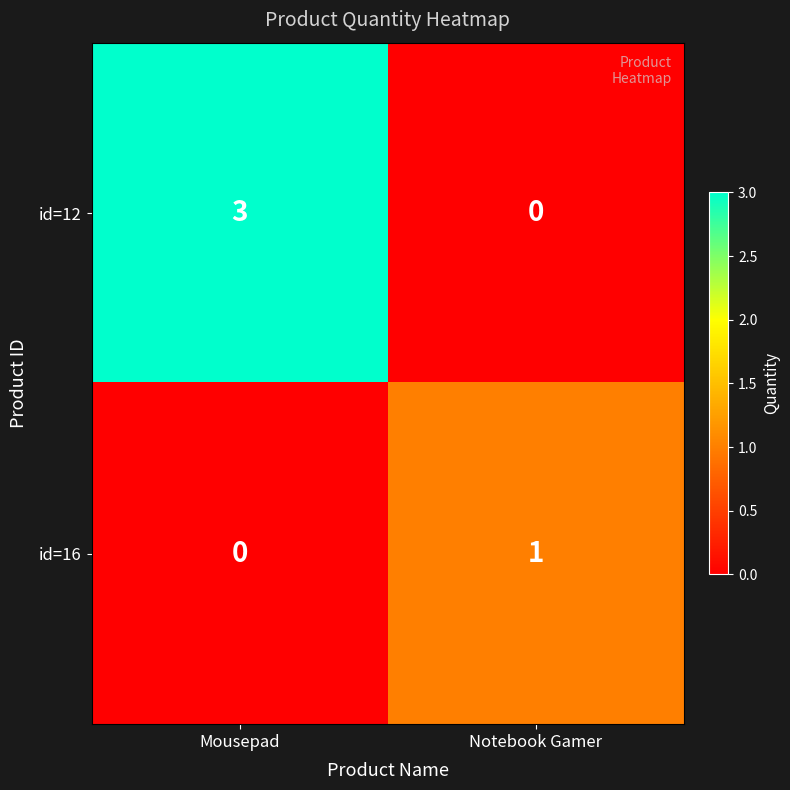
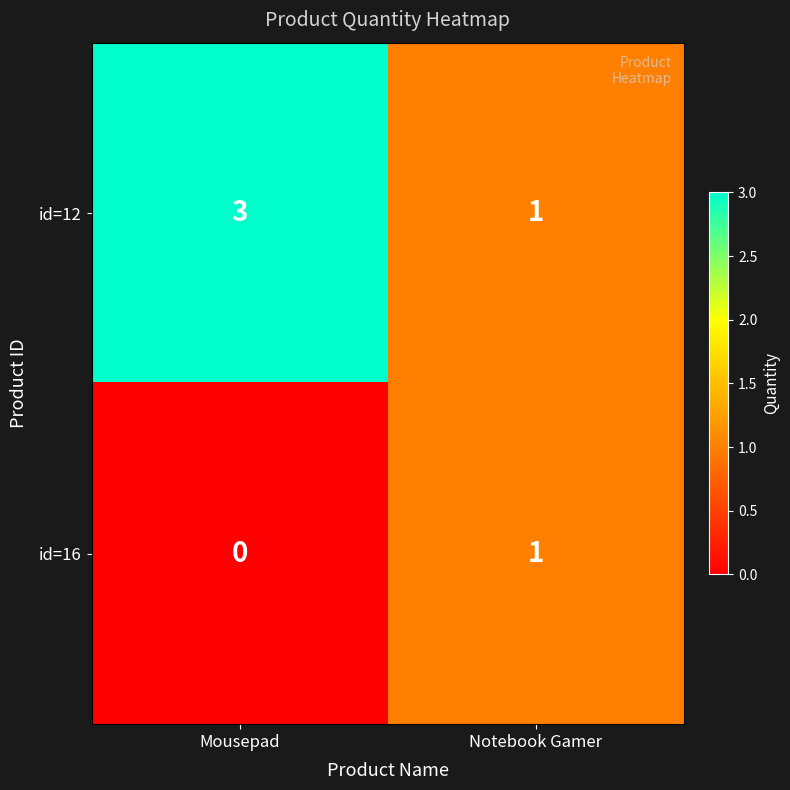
  {
    "id=12": {
      "Mousepad": 3,
-     "Notebook Gamer": 0
+     "Notebook Gamer": 1
    },
    "id=16": {
      "Mousepad": 0,
      "Notebook Gamer": 1
    }
  }
